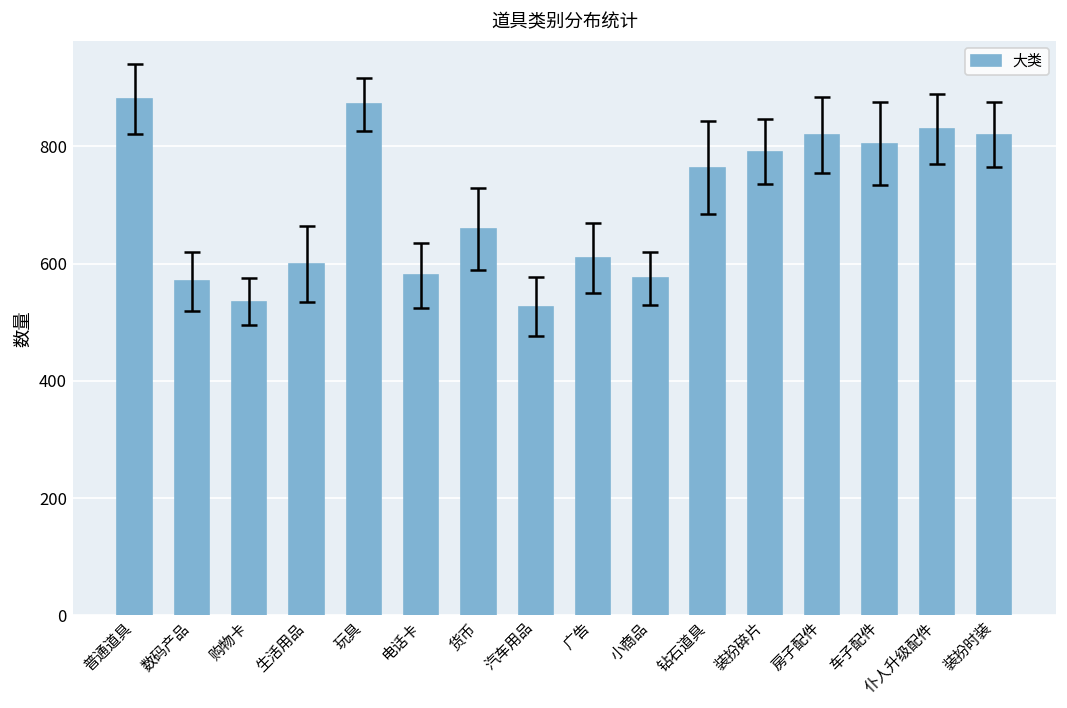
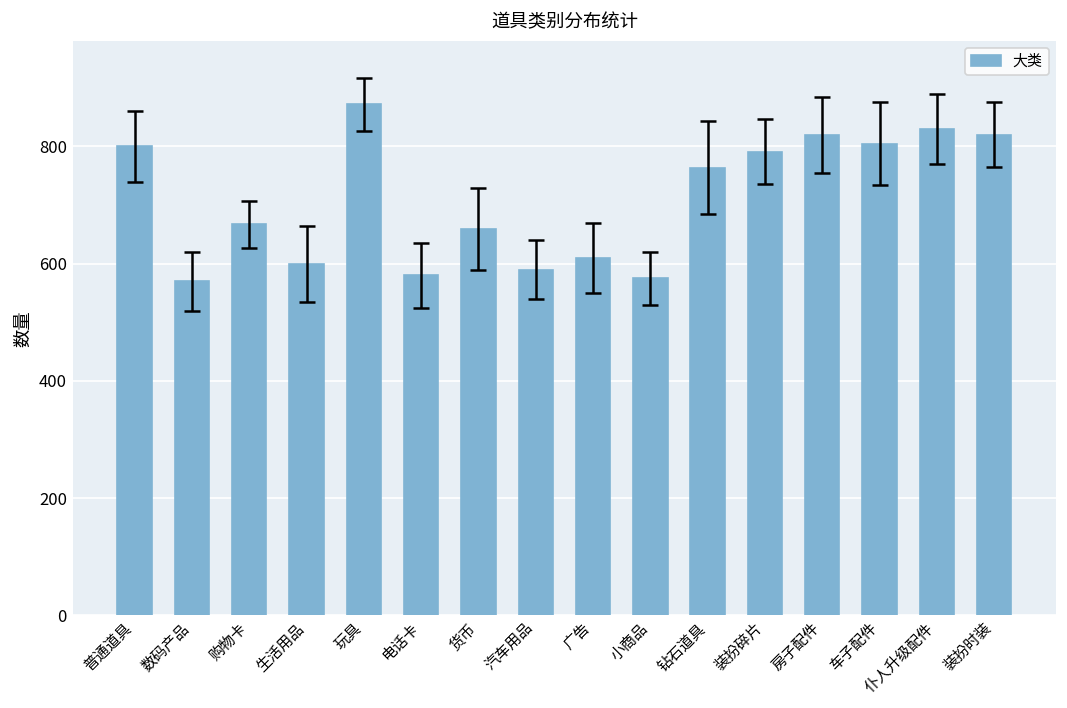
  {
    "大类": {
-     "普通道具": 880,
+     "普通道具": 800,
      "数码产品": 570,
-     "购物卡": 540,
+     "购物卡": 670,
      "生活用品": 600,
      "玩具": 870,
      "电话卡": 580,
      "货币": 660,
-     "汽车用品": 530,
+     "汽车用品": 590,
      "广告": 610,
      "小商品": 580,
      "钻石道具": 760,
      "装扮碎片": 790,
      "房子配件": 820,
      "车子配件": 810,
      "仆人升级配件": 830,
      "装扮时装": 820
    }
  }
